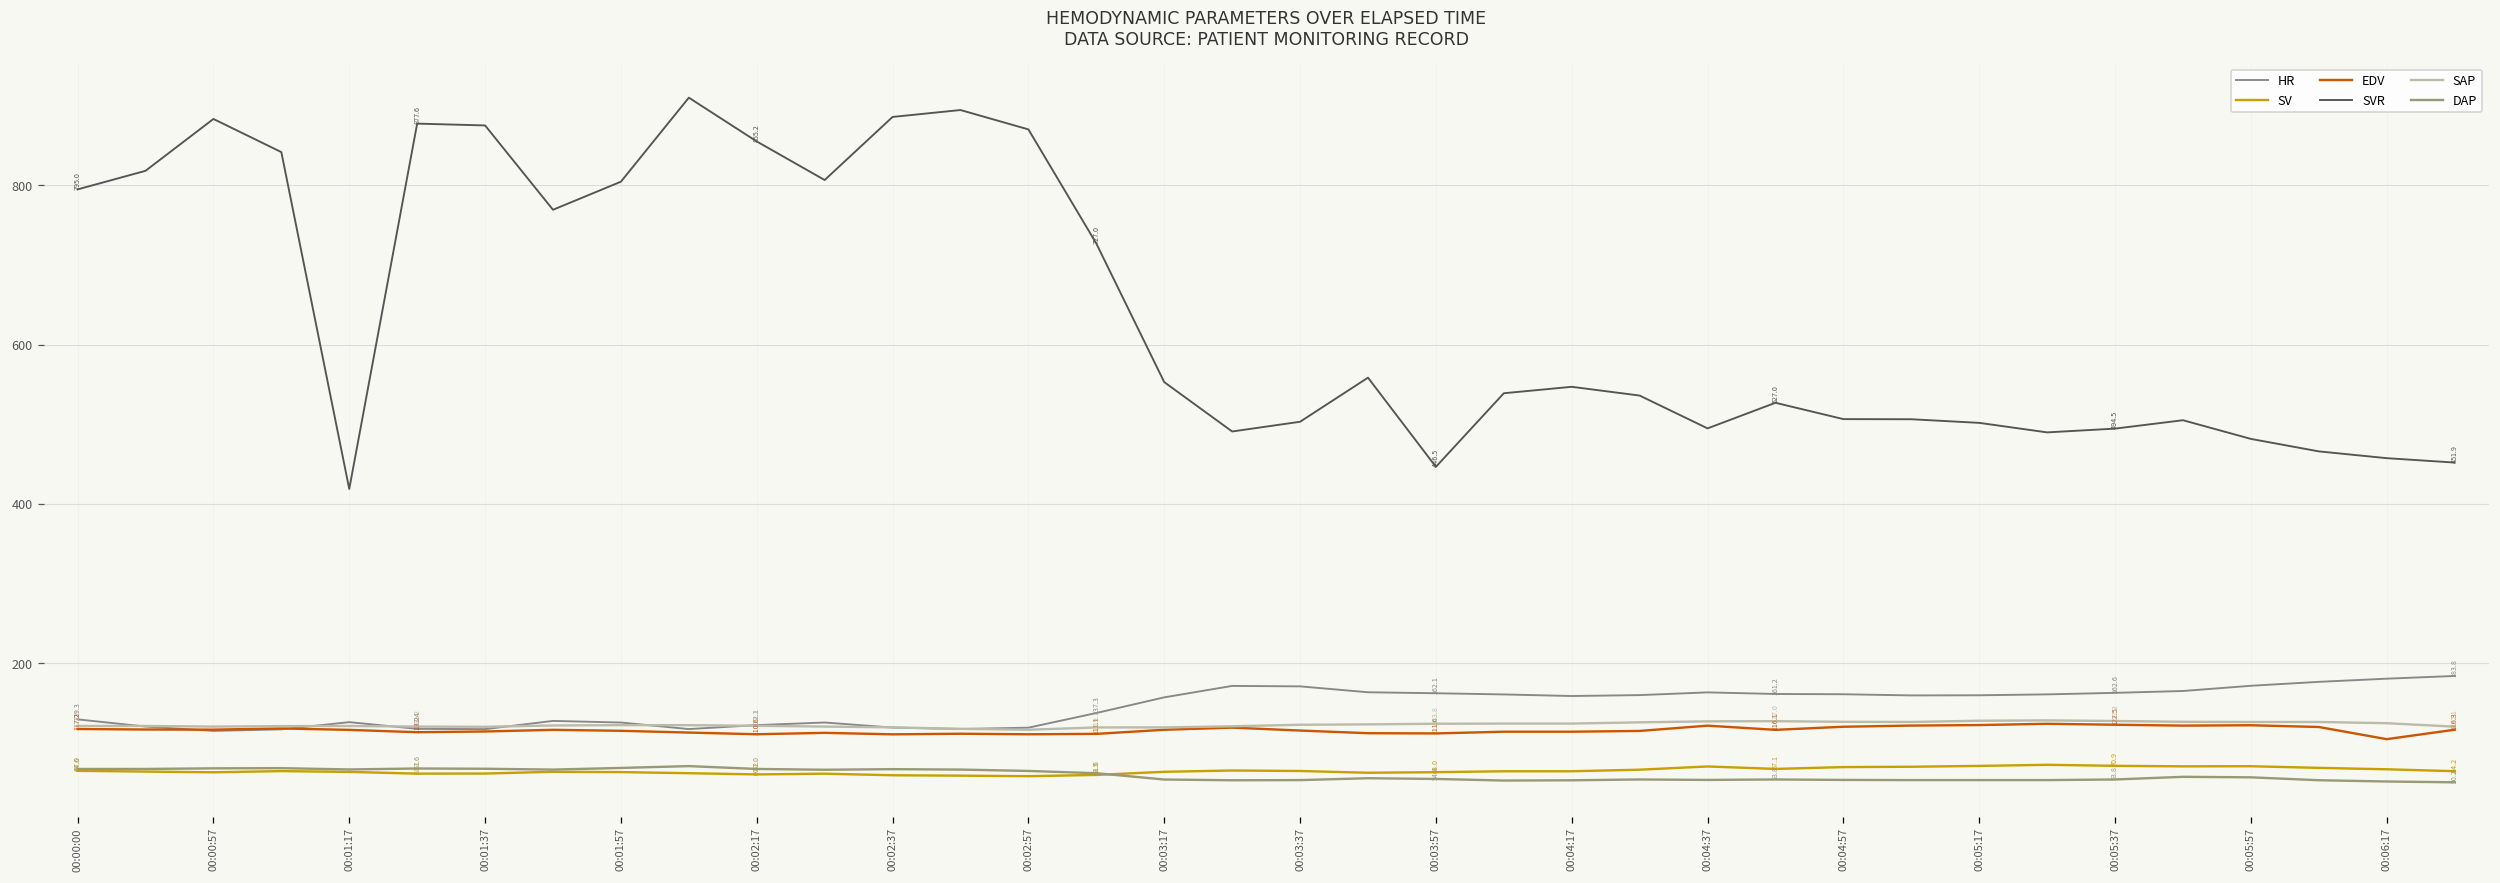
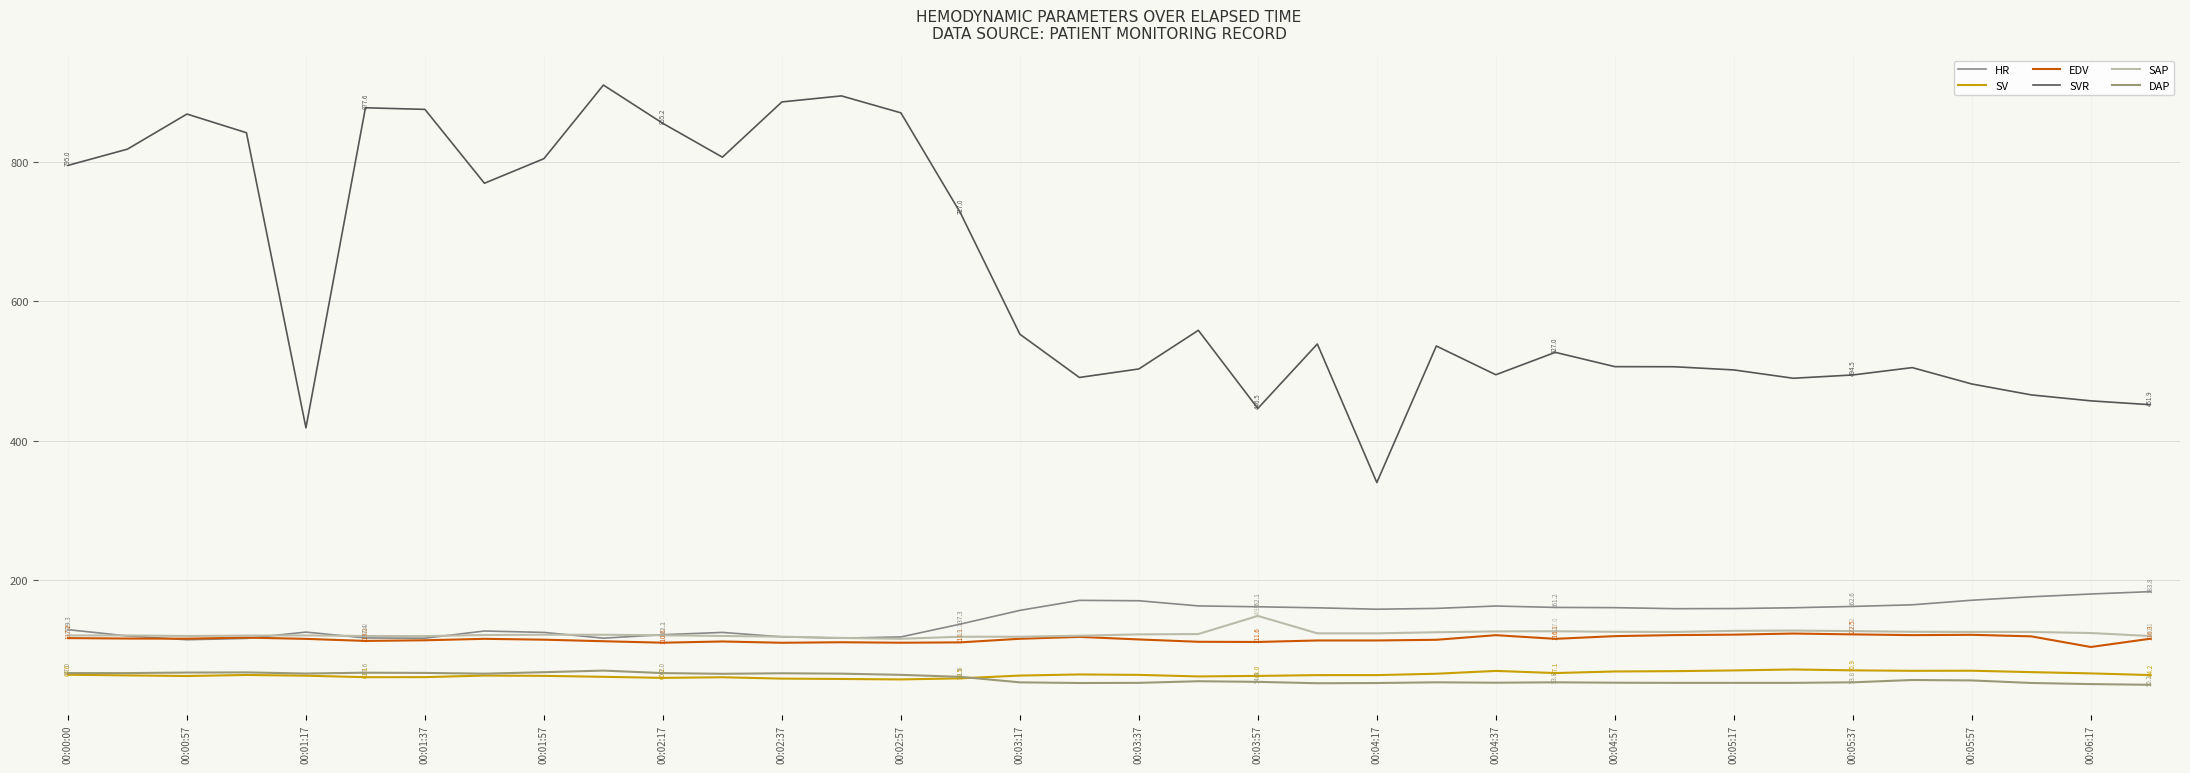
  {
    "SV": {
      "00:05:37": 70.9
    },
    "EDV": {
      "00:03:57": 111.6
    },
    "SVR": {
-     "00:00:57": 880,
+     "00:00:57": 870,
      "00:01:17": 420,
      "00:01:37": 880,
      "00:01:57": 800,
      "00:02:37": 890,
      "00:02:57": 870,
      "00:03:17": 550,
      "00:03:37": 500,
-     "00:04:17": 550,
+     "00:04:17": 340,
      "00:04:37": 490,
      "00:04:57": 510,
      "00:05:17": 500,
      "00:05:57": 480,
      "00:06:17": 460
    },
    "SAP": {
-     "00:03:57": 123.8
+     "00:03:57": 149.0
    }
  }
